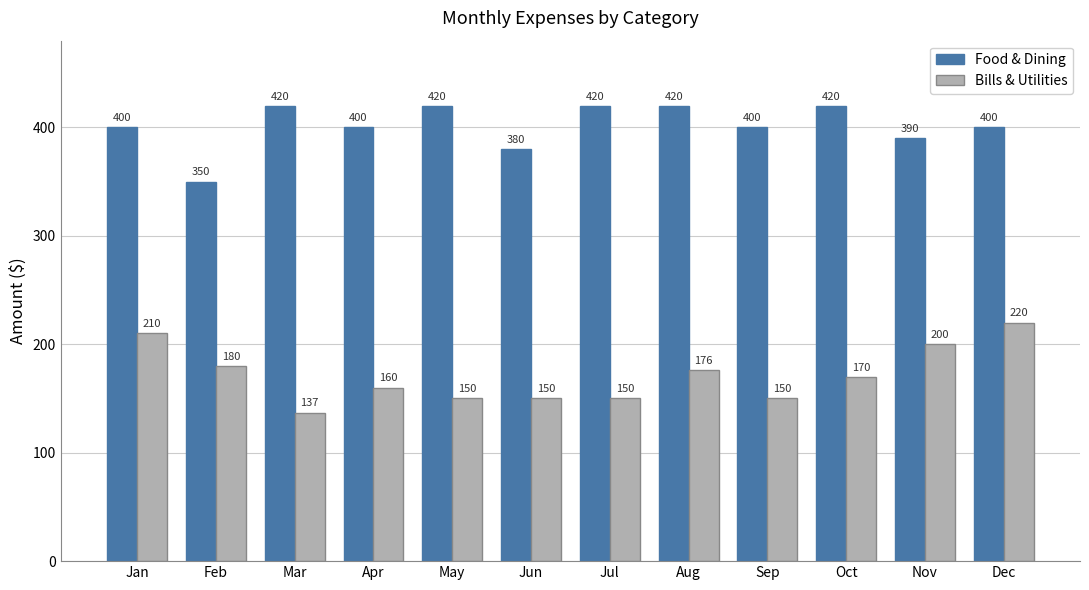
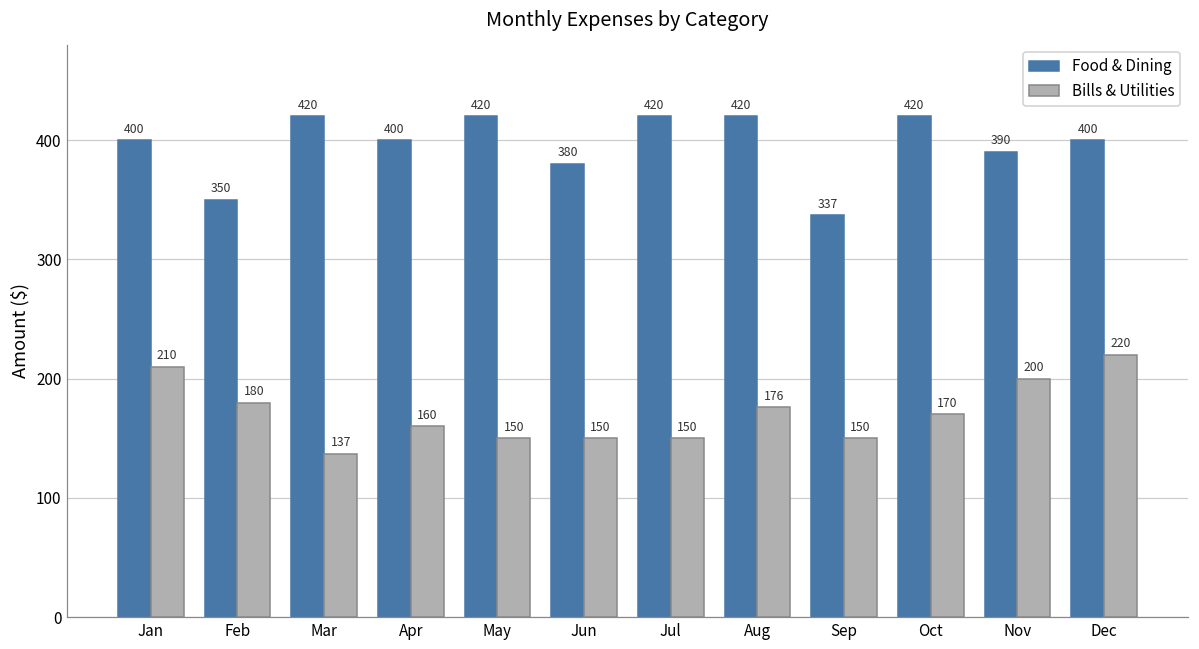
  {
    "Food & Dining": {
      "Jan": 400,
      "Feb": 350,
      "Mar": 420,
      "Apr": 400,
      "May": 420,
      "Jun": 380,
      "Jul": 420,
      "Aug": 420,
-     "Sep": 400,
+     "Sep": 337,
      "Oct": 420,
      "Nov": 390,
      "Dec": 400
    },
    "Bills & Utilities": {
      "Jan": 210,
      "Feb": 180,
      "Mar": 137,
      "Apr": 160,
      "May": 150,
      "Jun": 150,
      "Jul": 150,
      "Aug": 176,
      "Sep": 150,
      "Oct": 170,
      "Nov": 200,
      "Dec": 220
    }
  }
